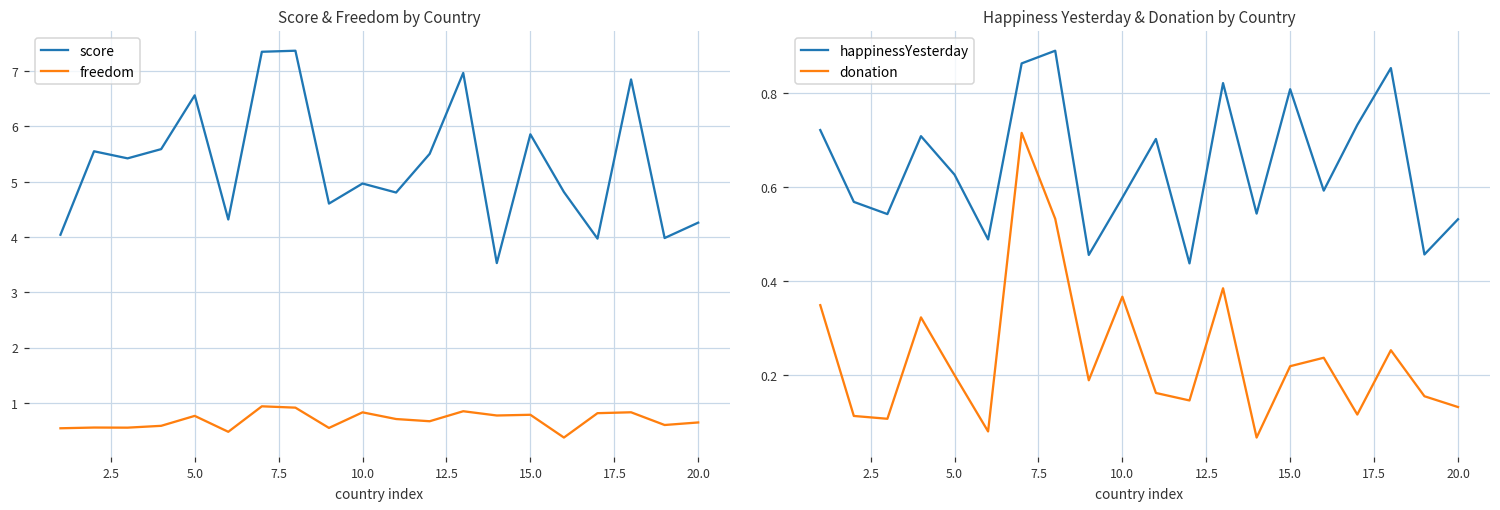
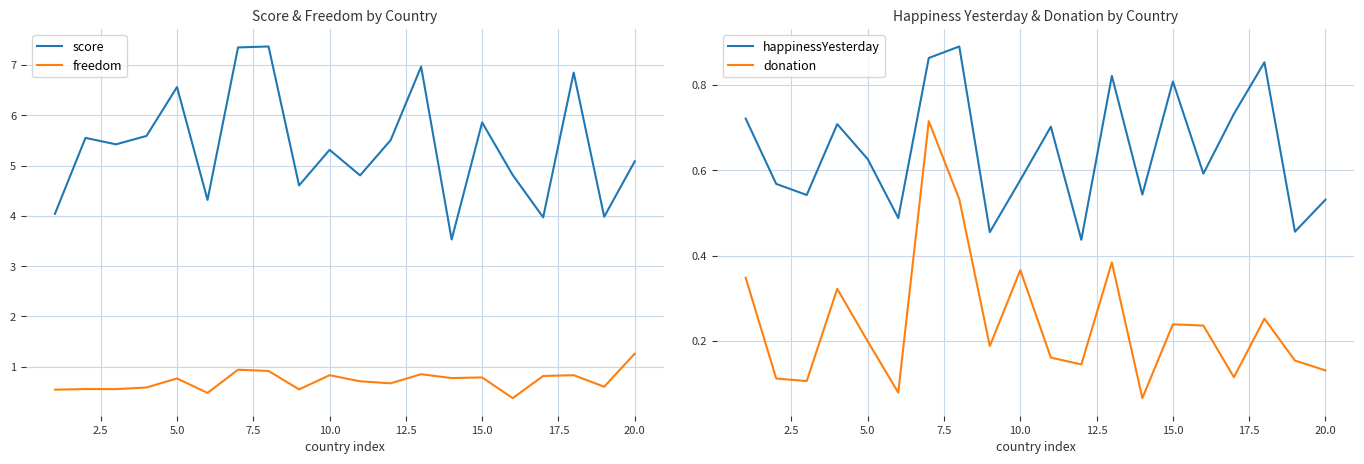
  {
    "Score & Freedom by Country": {
      "score": {
        "5.0": 6.6,
-       "10.0": 5.0,
+       "10.0": 5.3,
        "15.0": 5.9,
-       "20.0": 4.3
+       "20.0": 5.1
      },
      "freedom": {
        "5.0": 0.8,
        "10.0": 0.8,
        "15.0": 0.8,
-       "20.0": 0.6
+       "20.0": 1.3
      }
    },
    "Happiness Yesterday & Donation by Country": {
      "happinessYesterday": {
        "5.0": 0.63,
        "10.0": 0.58,
        "15.0": 0.81,
        "20.0": 0.53
      },
      "donation": {
        "5.0": 0.20,
        "10.0": 0.37,
-       "15.0": 0.22,
+       "15.0": 0.24,
        "20.0": 0.13
      }
    }
  }
